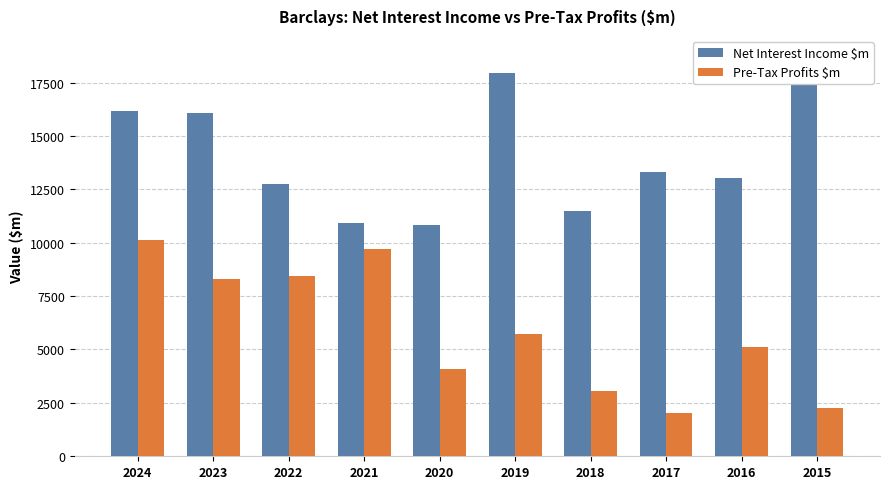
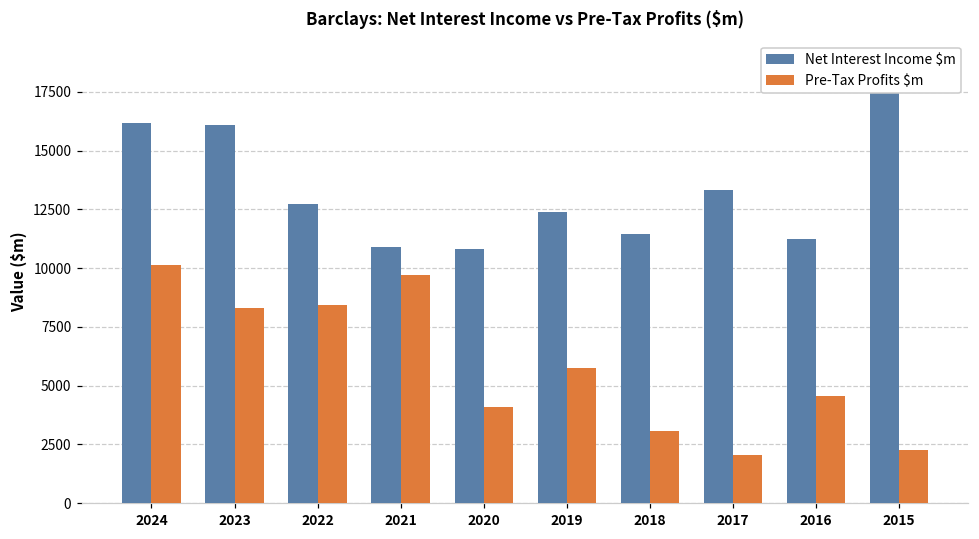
  {
    "Net Interest Income $m": {
      "2024": 16200,
      "2023": 16100,
      "2022": 12700,
      "2021": 10900,
      "2020": 10800,
-     "2019": 18000,
+     "2019": 12400,
      "2018": 11500,
      "2017": 13300,
-     "2016": 13000
+     "2016": 11200
    },
    "Pre-Tax Profits $m": {
      "2024": 10100,
      "2023": 8300,
      "2022": 8400,
      "2021": 9700,
      "2020": 4100,
      "2019": 5700,
      "2018": 3100,
      "2017": 2000,
-     "2016": 5100,
+     "2016": 4600,
      "2015": 2300
    }
  }
